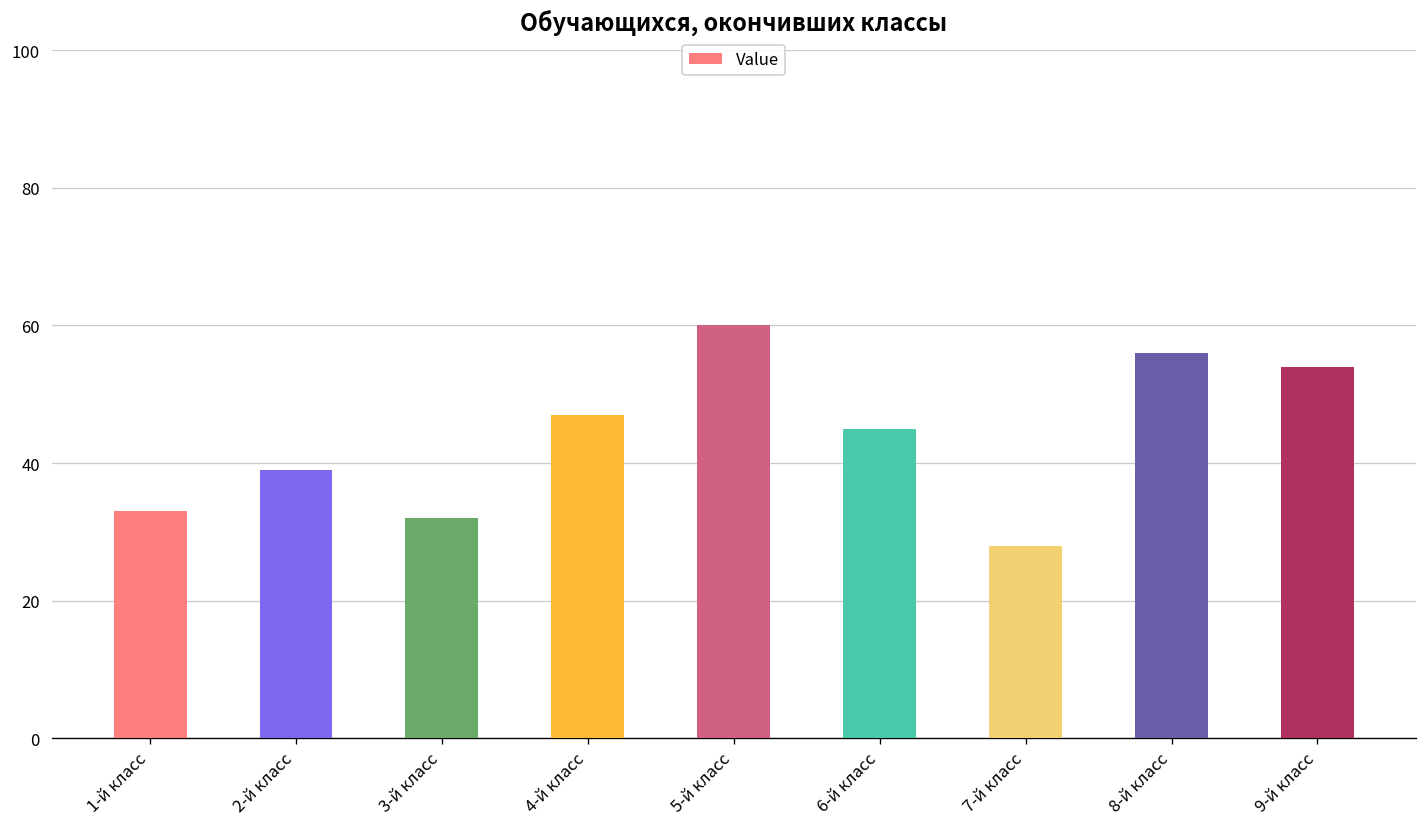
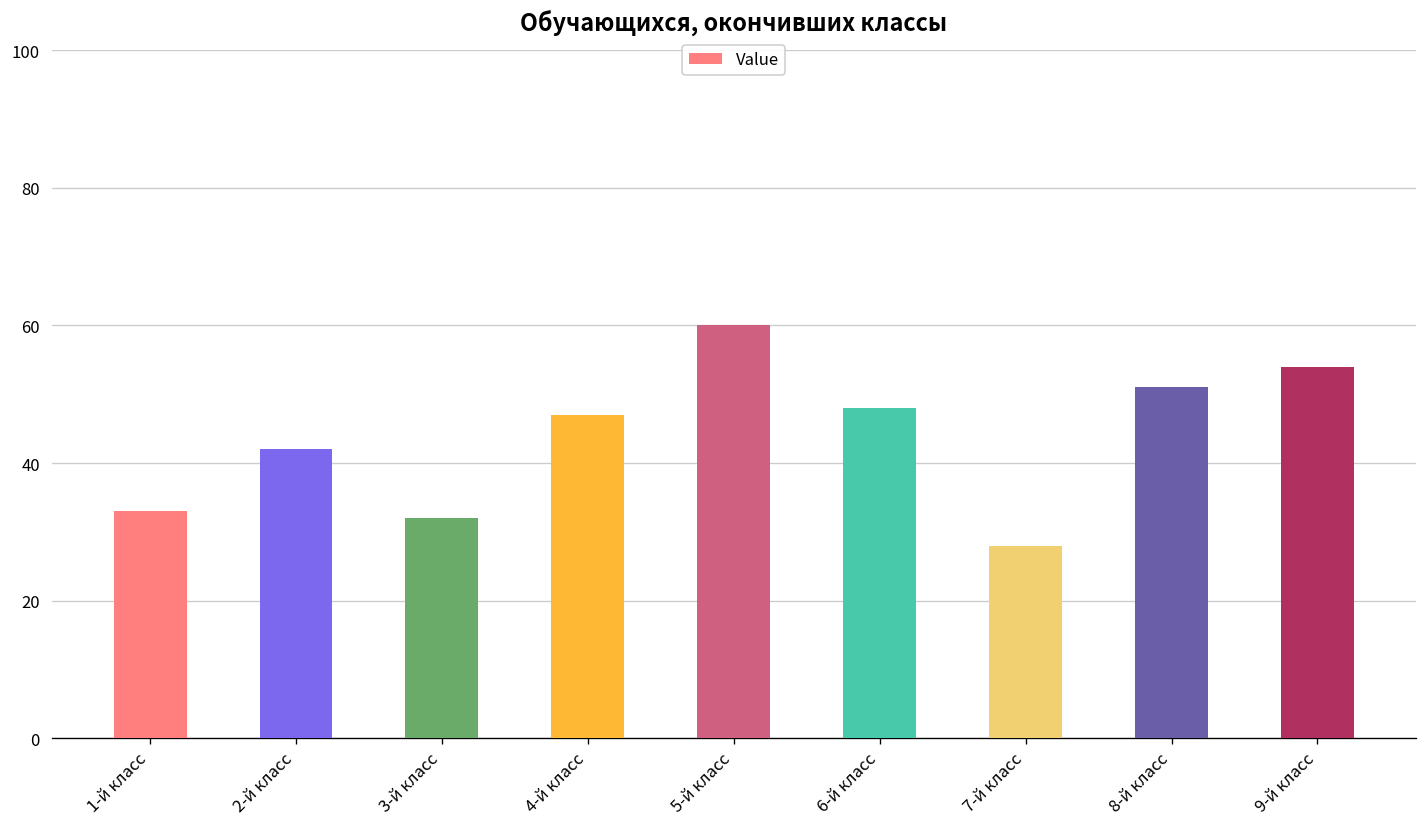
  {
    "1-й класс": 33,
-   "2-й класс": 39,
+   "2-й класс": 42,
    "3-й класс": 32,
    "4-й класс": 47,
    "5-й класс": 60,
-   "6-й класс": 45,
+   "6-й класс": 48,
    "7-й класс": 28,
-   "8-й класс": 56,
+   "8-й класс": 51,
    "9-й класс": 54
  }
